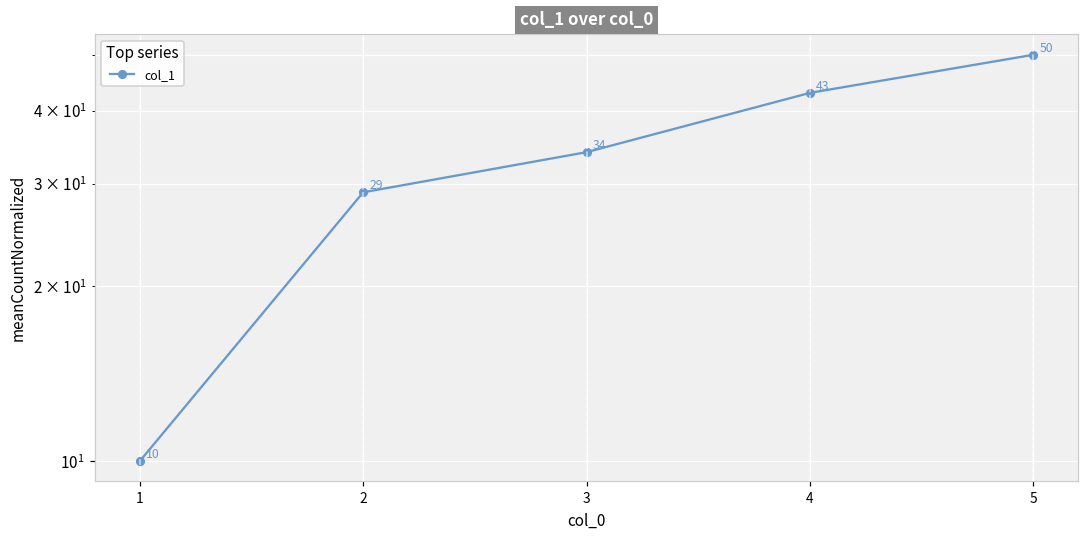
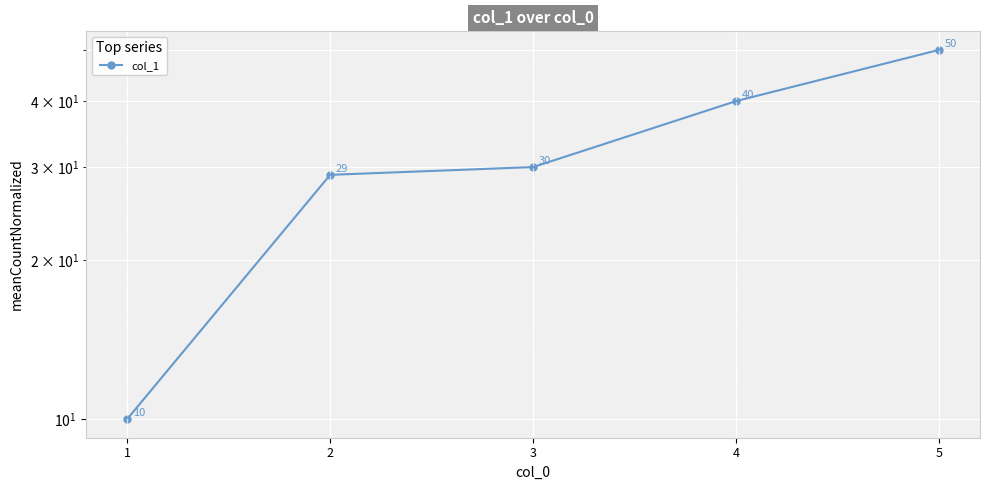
  {
    "1": 10,
    "2": 29,
-   "3": 34,
-   "4": 43,
+   "3": 30,
+   "4": 40,
    "5": 50
  }
